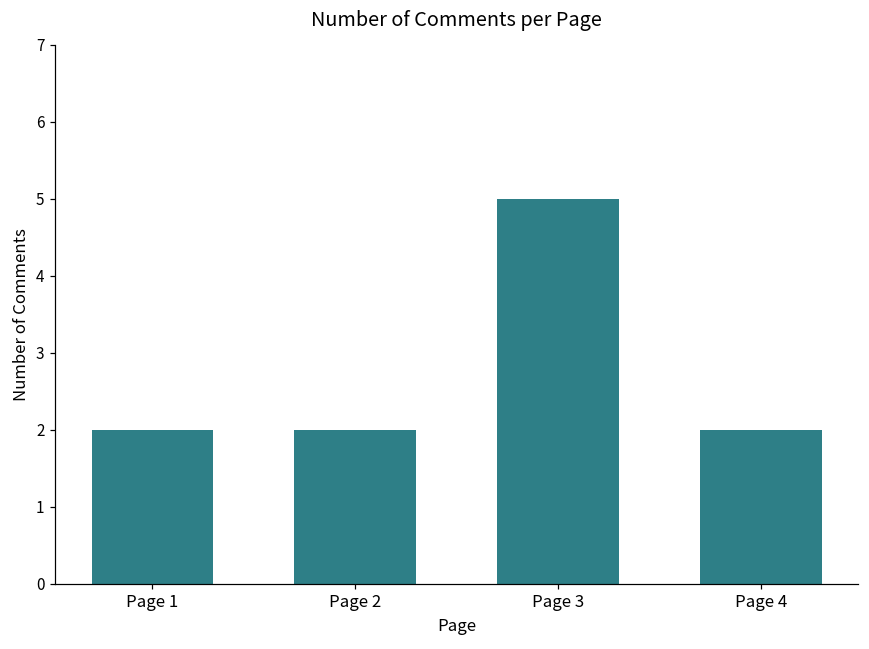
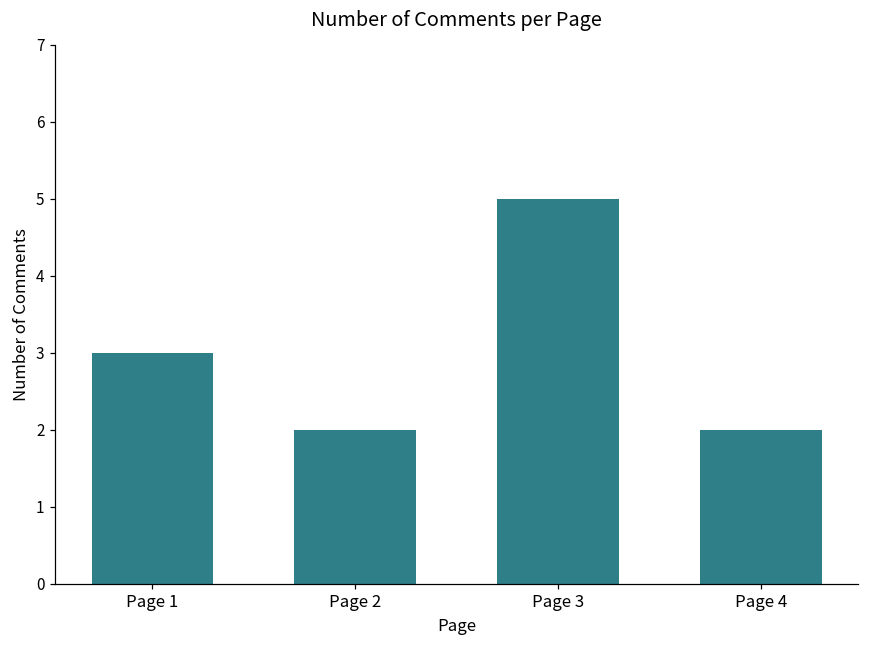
  {
-   "Page 1": 2,
+   "Page 1": 3,
    "Page 2": 2,
    "Page 3": 5,
    "Page 4": 2
  }
